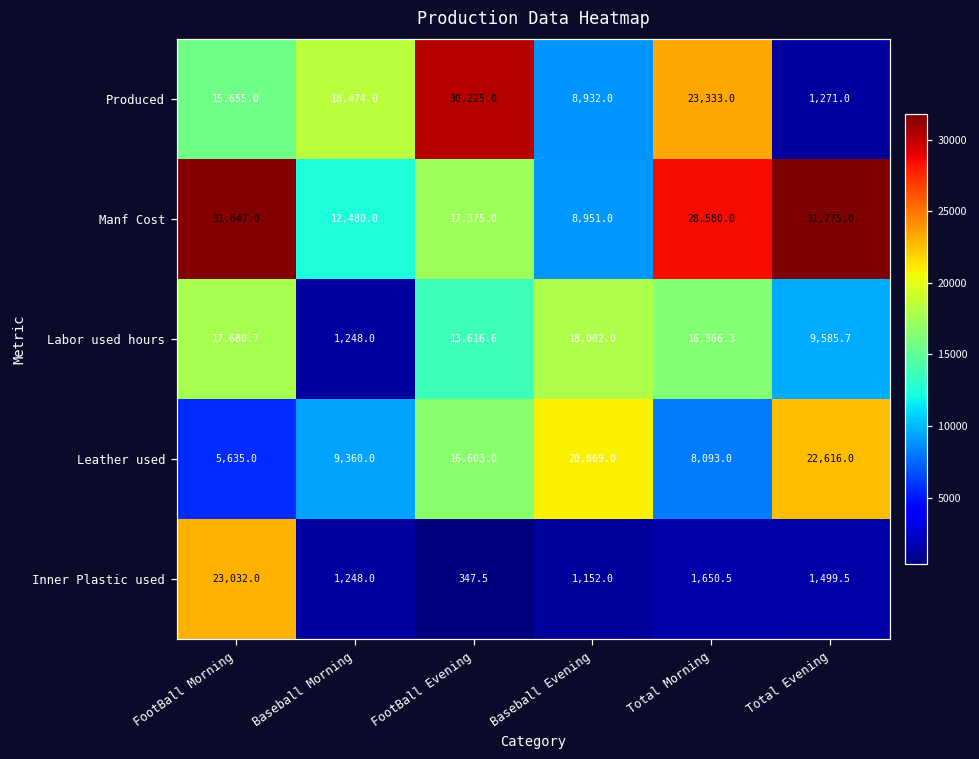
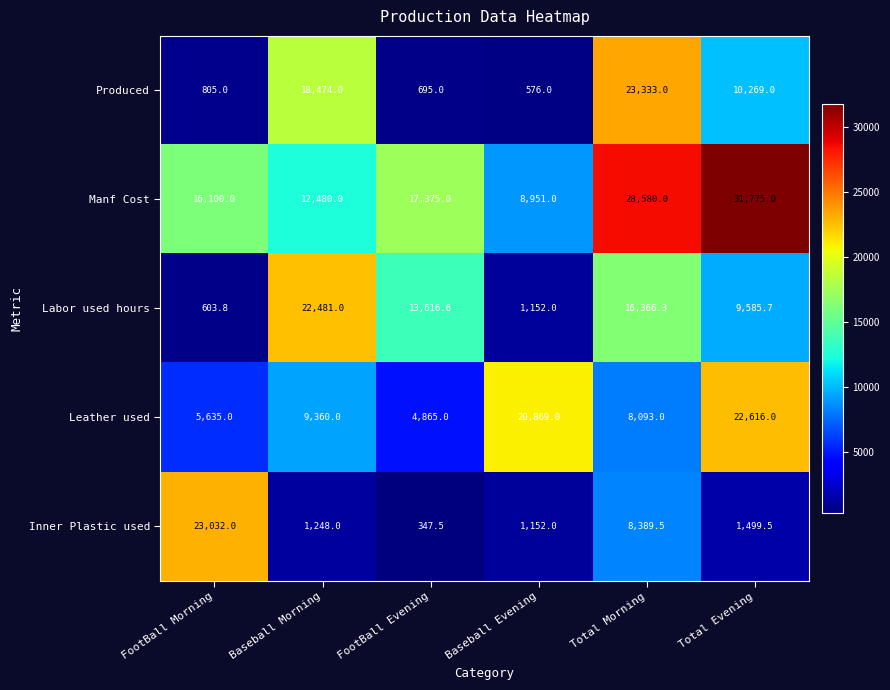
  {
    "Produced": {
-     "FootBall Morning": "15,655.0",
+     "FootBall Morning": "805.0",
      "Baseball Morning": "18,474.0",
-     "FootBall Evening": "30,225.0",
-     "Baseball Evening": "8,932.0",
+     "FootBall Evening": "695.0",
+     "Baseball Evening": "576.0",
      "Total Morning": "23,333.0",
-     "Total Evening": "1,271.0"
+     "Total Evening": "10,269.0"
    },
    "Manf Cost": {
-     "FootBall Morning": "31,647.0",
+     "FootBall Morning": "16,100.0",
      "Baseball Morning": "12,480.0",
      "FootBall Evening": "17,375.0",
      "Baseball Evening": "8,951.0",
      "Total Morning": "28,580.0",
      "Total Evening": "31,775.0"
    },
    "Labor used hours": {
-     "FootBall Morning": "17,680.7",
-     "Baseball Morning": "1,248.0",
+     "FootBall Morning": "603.8",
+     "Baseball Morning": "22,481.0",
      "FootBall Evening": "13,616.6",
-     "Baseball Evening": "18,002.0",
+     "Baseball Evening": "1,152.0",
      "Total Morning": "16,366.3",
      "Total Evening": "9,585.7"
    },
    "Leather used": {
      "FootBall Morning": "5,635.0",
      "Baseball Morning": "9,360.0",
-     "FootBall Evening": "16,603.0",
+     "FootBall Evening": "4,865.0",
      "Baseball Evening": "20,869.0",
      "Total Morning": "8,093.0",
      "Total Evening": "22,616.0"
    },
    "Inner Plastic used": {
      "FootBall Morning": "23,032.0",
      "Baseball Morning": "1,248.0",
      "FootBall Evening": "347.5",
      "Baseball Evening": "1,152.0",
-     "Total Morning": "1,650.5",
+     "Total Morning": "8,389.5",
      "Total Evening": "1,499.5"
    }
  }
